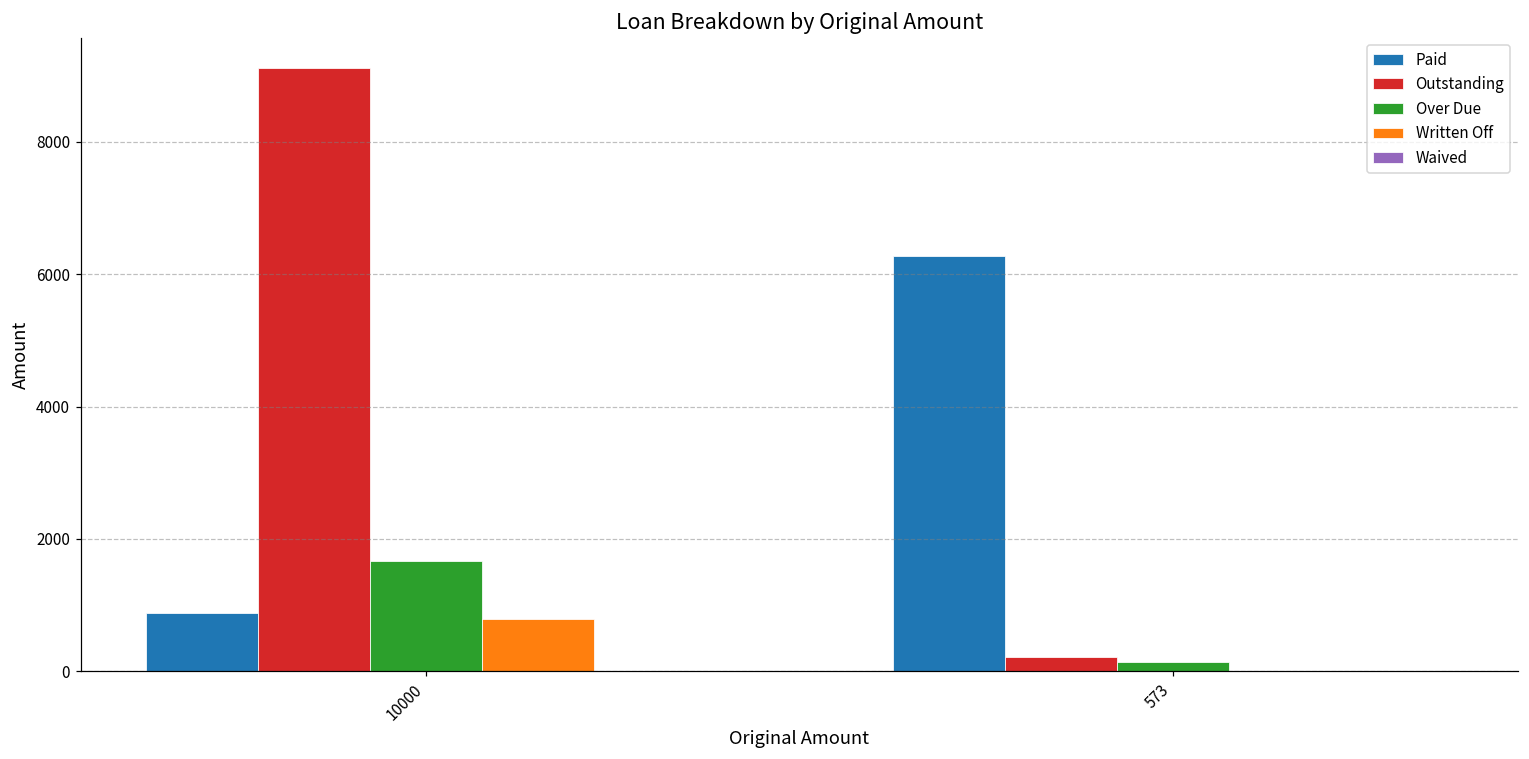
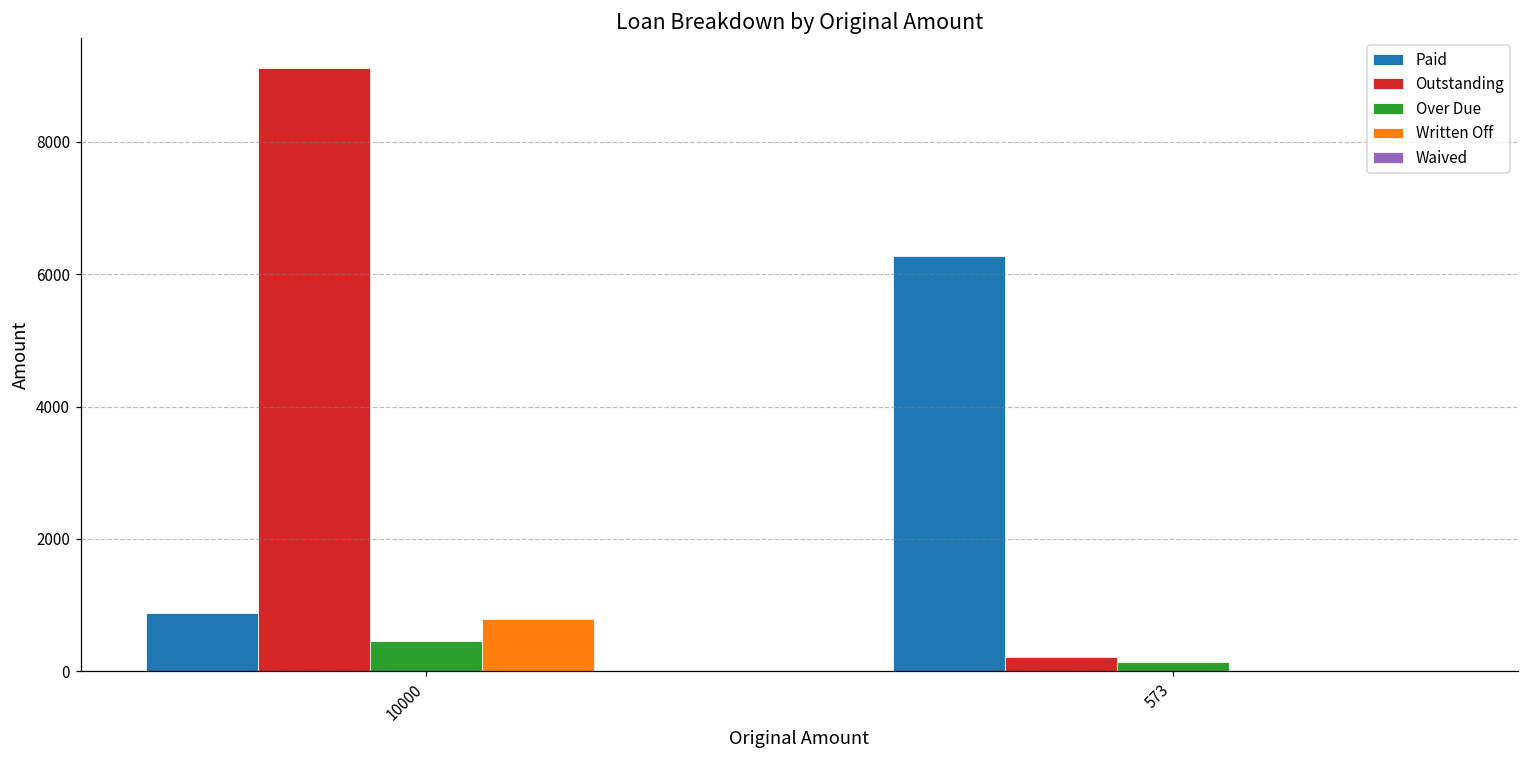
  {
    "Paid": {
      "10000": 900,
      "573": 6300
    },
    "Outstanding": {
      "10000": 9100,
      "573": 200
    },
    "Over Due": {
-     "10000": 1700,
+     "10000": 500,
      "573": 100
    },
    "Written Off": {
      "10000": 800,
      "573": 0
    },
    "Waived": {
      "10000": 0,
      "573": 0
    }
  }
